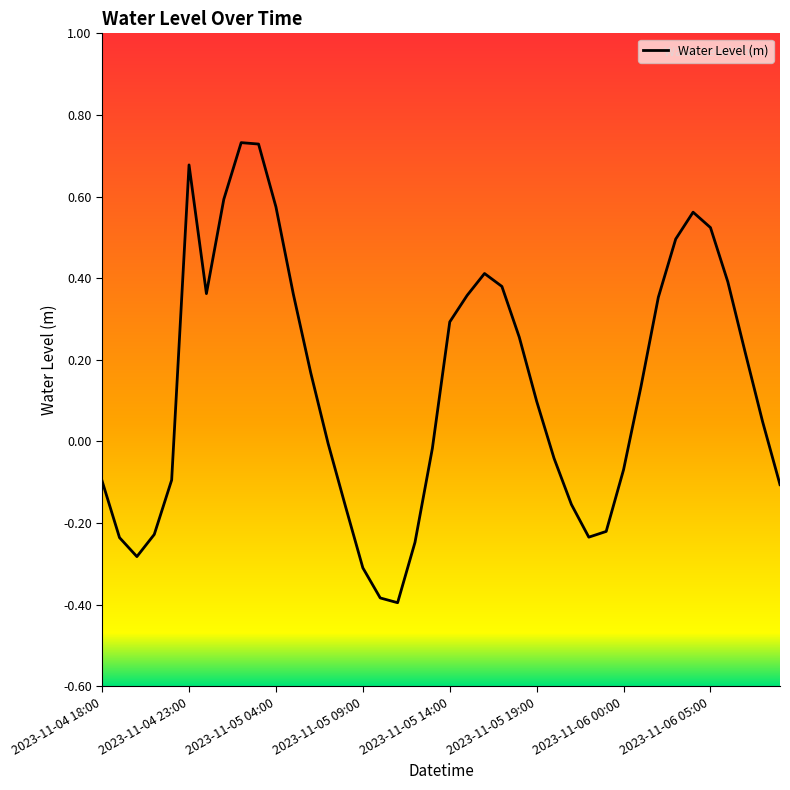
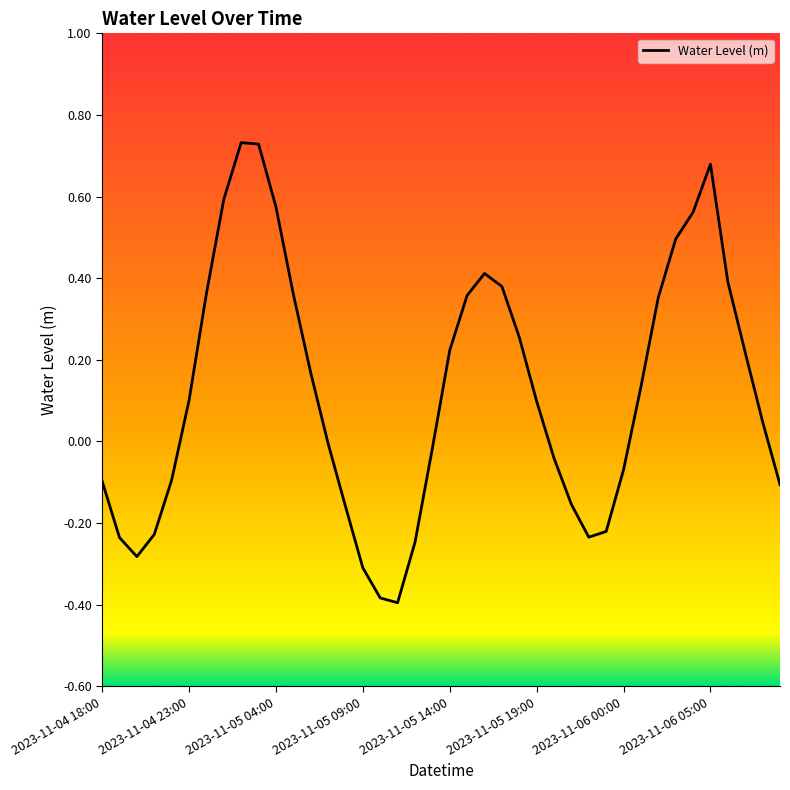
  {
    "2023-11-04 18:00": -0.10,
-   "2023-11-04 23:00": 0.68,
+   "2023-11-04 23:00": 0.10,
    "2023-11-05 04:00": 0.57,
    "2023-11-05 09:00": -0.31,
-   "2023-11-05 14:00": 0.29,
+   "2023-11-05 14:00": 0.22,
    "2023-11-05 19:00": 0.10,
    "2023-11-06 00:00": -0.07,
-   "2023-11-06 05:00": 0.52
+   "2023-11-06 05:00": 0.68
  }
